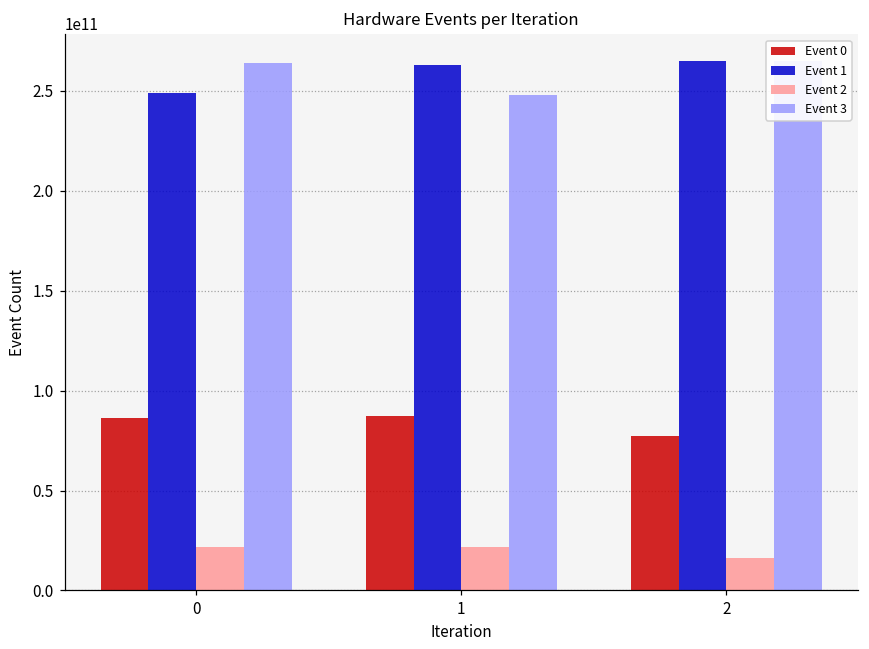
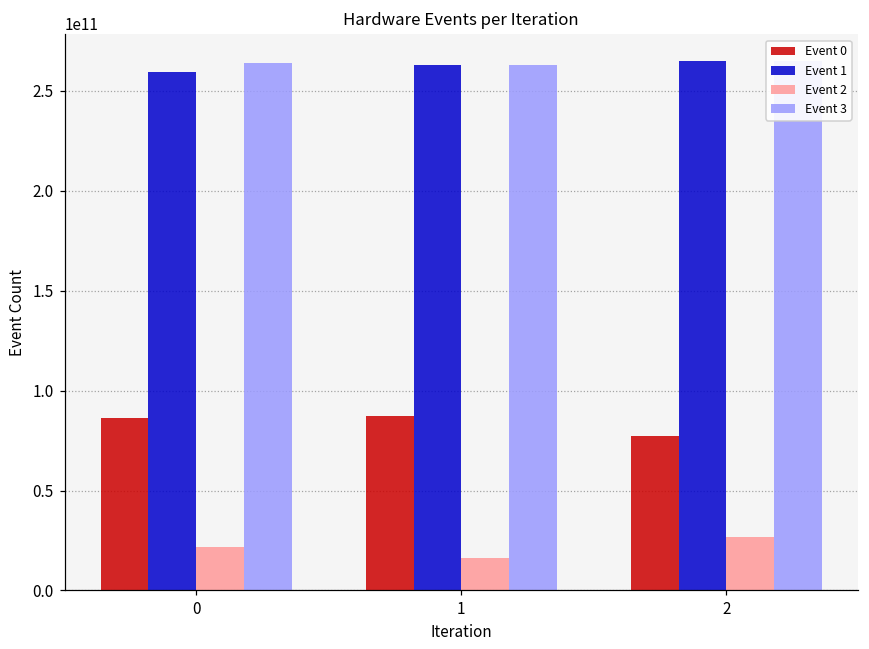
  {
    "Event 0": {
      "0": 86000000000,
      "1": 87000000000,
      "2": 77000000000
    },
    "Event 1": {
-     "0": 249000000000,
+     "0": 260000000000,
      "1": 263000000000,
      "2": 265000000000
    },
    "Event 2": {
      "0": 22000000000,
-     "1": 22000000000,
-     "2": 16000000000
+     "1": 16000000000,
+     "2": 27000000000
    },
    "Event 3": {
      "0": 264000000000,
-     "1": 248000000000
+     "1": 263000000000
    }
  }
